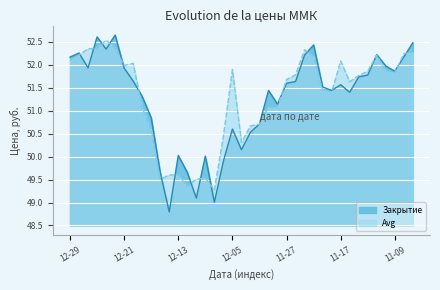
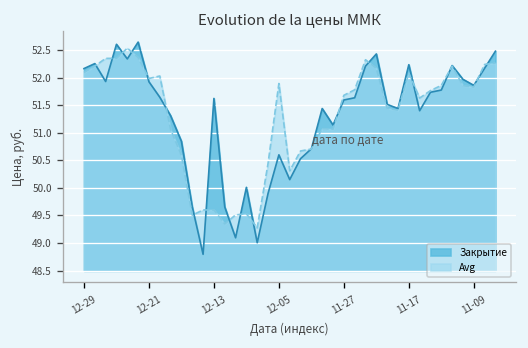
  {
    "Закрытие": {
      "12-29": 52.2,
      "12-21": 51.9,
-     "12-13": 50.0,
+     "12-13": 51.6,
      "12-05": 50.6,
      "11-27": 51.6,
-     "11-17": 51.6
+     "11-17": 52.2
    },
    "Avg": {
      "12-29": 52.1,
      "12-21": 52.0,
      "12-13": 49.6,
      "12-05": 51.9,
      "11-27": 51.7,
      "11-17": 52.1
    }
  }
